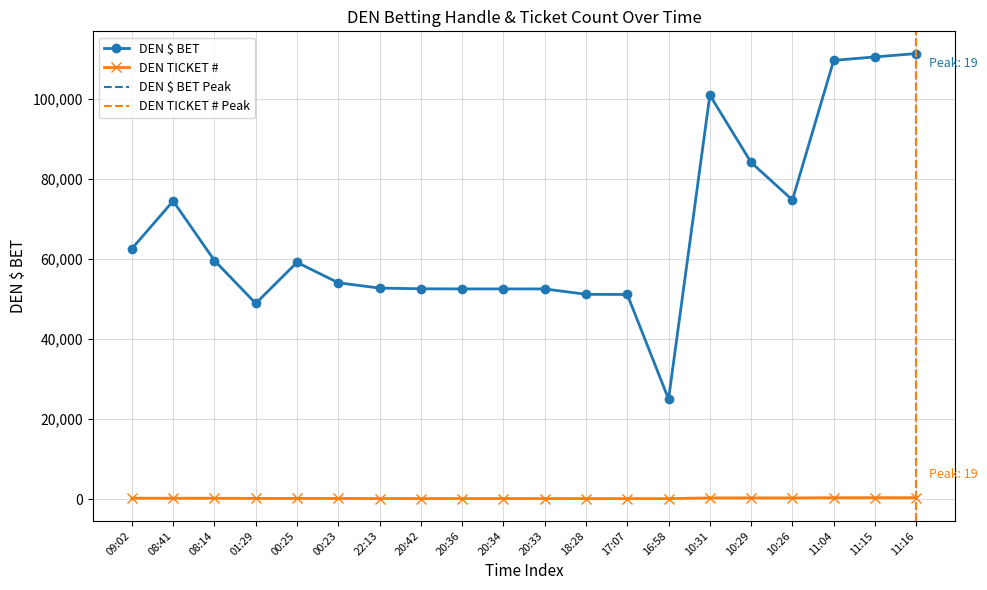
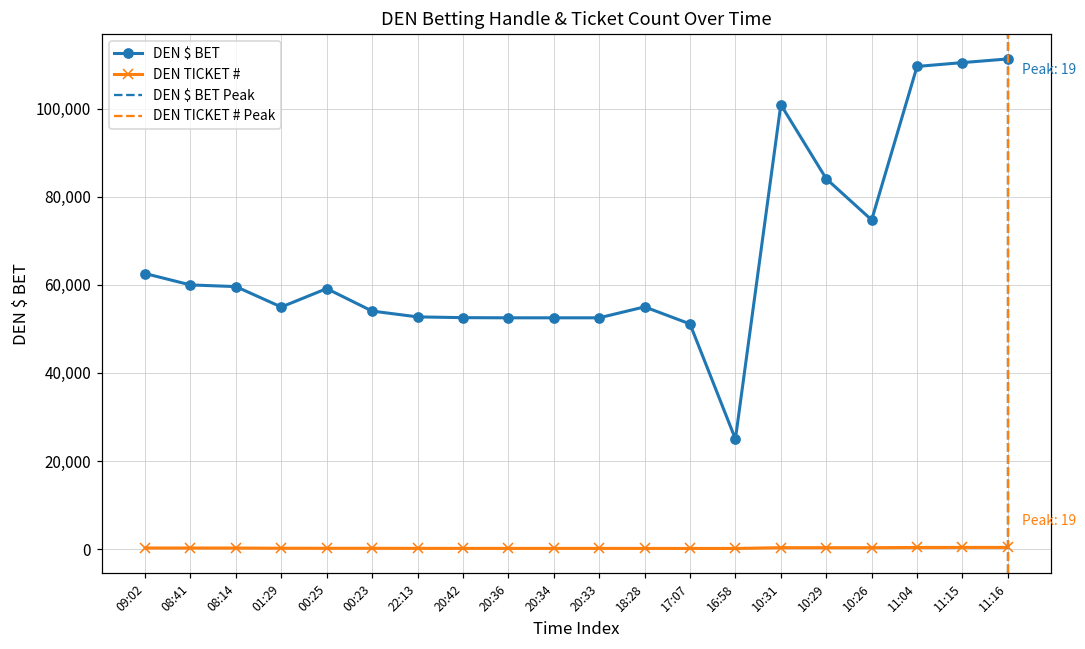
  {
    "DEN $ BET": {
      "09:02": "63,000",
-     "08:41": "74,000",
+     "08:41": "60,000",
      "08:14": "60,000",
-     "01:29": "49,000",
+     "01:29": "55,000",
      "00:25": "59,000",
      "00:23": "54,000",
      "22:13": "53,000",
      "20:42": "53,000",
      "20:36": "53,000",
      "20:34": "53,000",
      "20:33": "53,000",
-     "18:28": "51,000",
+     "18:28": "55,000",
      "17:07": "51,000",
      "16:58": "25,000",
      "10:31": "101,000",
      "10:29": "84,000",
      "10:26": "75,000",
      "11:04": "110,000",
      "11:15": "110,000"
    },
    "DEN TICKET #": {
      "09:02": "0",
      "08:41": "0",
      "08:14": "0",
      "01:29": "0",
      "00:25": "0",
      "00:23": "0",
      "22:13": "0",
      "20:42": "0",
      "20:36": "0",
      "20:34": "0",
      "20:33": "0",
      "18:28": "0",
      "17:07": "0",
      "16:58": "0",
      "10:31": "0",
      "10:29": "0",
      "10:26": "0",
      "11:04": "0",
      "11:15": "0"
    }
  }
